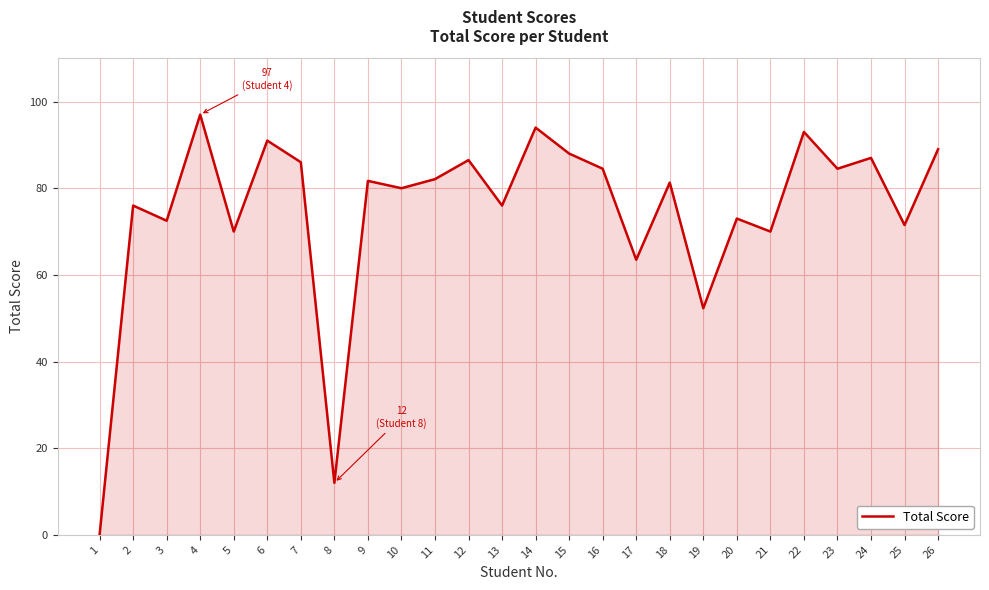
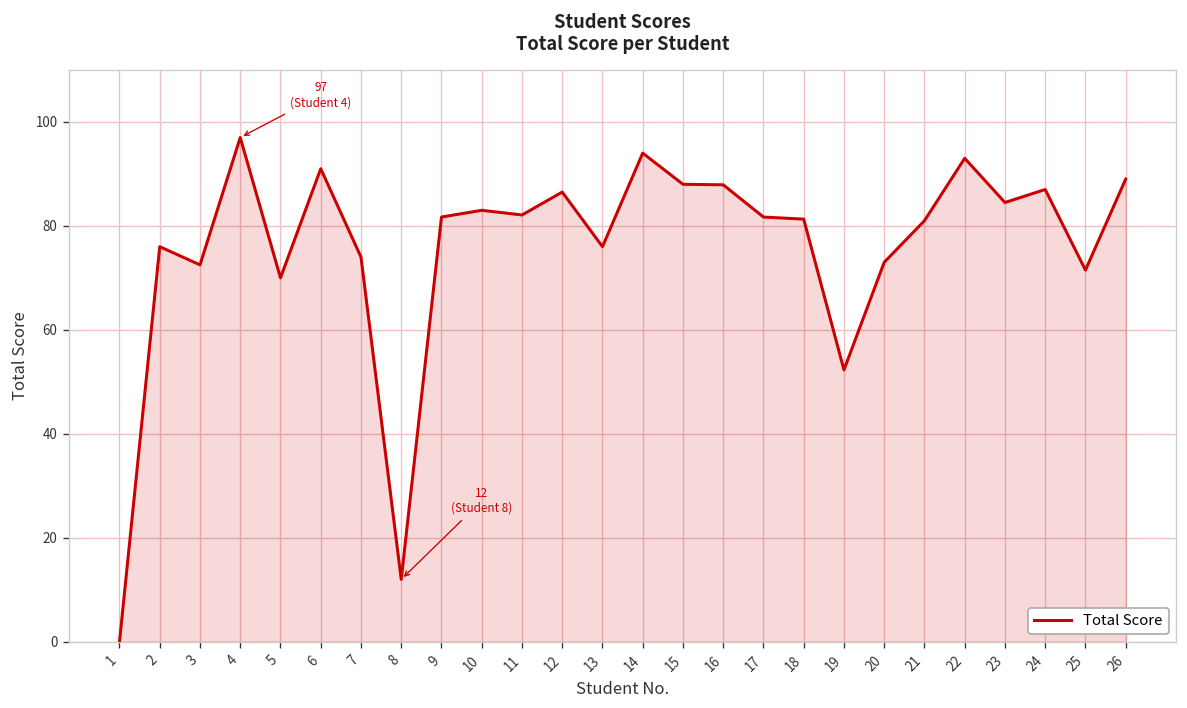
  {
    "1": 0,
    "2": 76,
    "3": 73,
    "5": 70,
    "6": 91,
-   "7": 86,
+   "7": 74,
    "9": 82,
-   "10": 80,
+   "10": 83,
    "11": 82,
    "12": 87,
    "13": 76,
    "14": 94,
    "15": 88,
-   "16": 85,
-   "17": 64,
+   "16": 88,
+   "17": 82,
    "18": 81,
    "19": 52,
    "20": 73,
-   "21": 70,
+   "21": 81,
    "22": 93,
    "23": 85,
    "24": 87,
    "25": 72,
    "26": 89
  }
